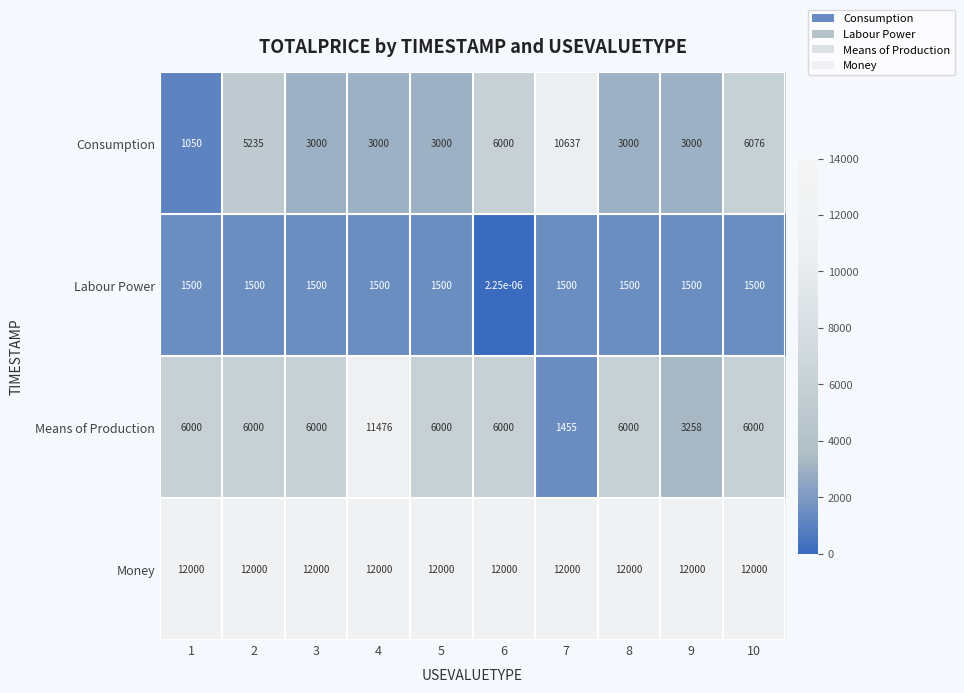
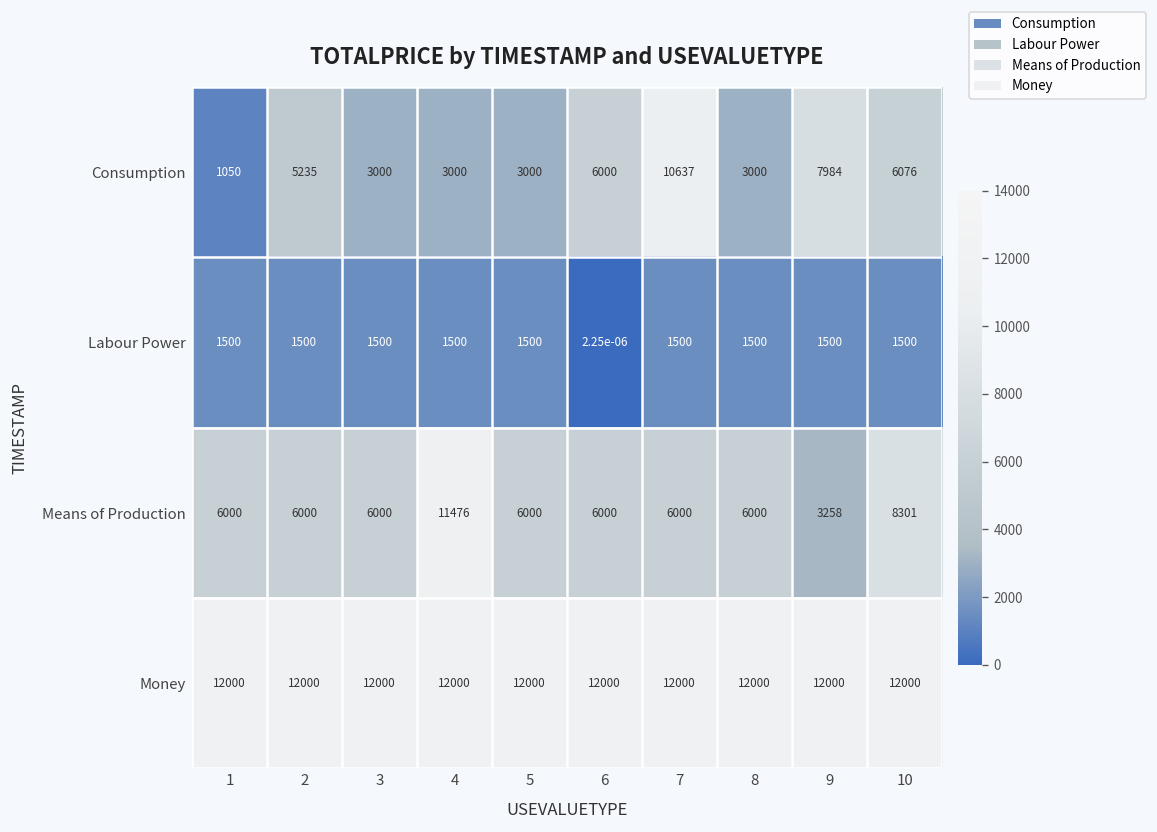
  {
    "Consumption": {
      "1": "1050",
      "2": "5235",
      "3": "3000",
      "4": "3000",
      "5": "3000",
      "6": "6000",
      "7": "10637",
      "8": "3000",
-     "9": "3000",
+     "9": "7984",
      "10": "6076"
    },
    "Labour Power": {
      "1": "1500",
      "2": "1500",
      "3": "1500",
      "4": "1500",
      "5": "1500",
      "6": "2.25e-06",
      "7": "1500",
      "8": "1500",
      "9": "1500",
      "10": "1500"
    },
    "Means of Production": {
      "1": "6000",
      "2": "6000",
      "3": "6000",
      "4": "11476",
      "5": "6000",
      "6": "6000",
-     "7": "1455",
+     "7": "6000",
      "8": "6000",
      "9": "3258",
-     "10": "6000"
+     "10": "8301"
    },
    "Money": {
      "1": "12000",
      "2": "12000",
      "3": "12000",
      "4": "12000",
      "5": "12000",
      "6": "12000",
      "7": "12000",
      "8": "12000",
      "9": "12000",
      "10": "12000"
    }
  }
